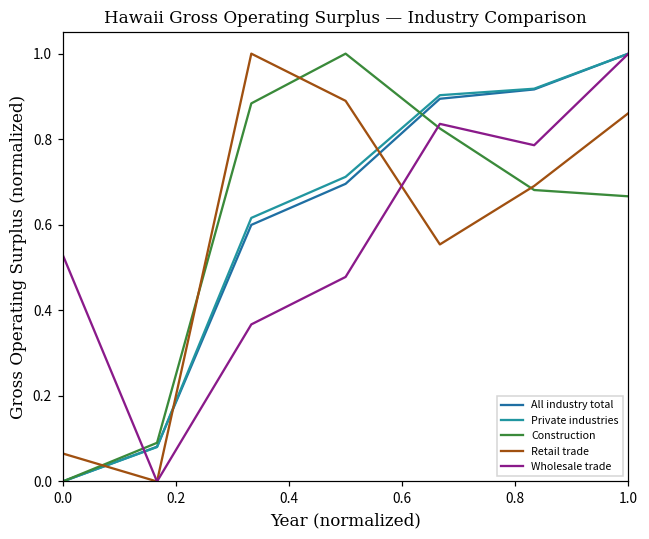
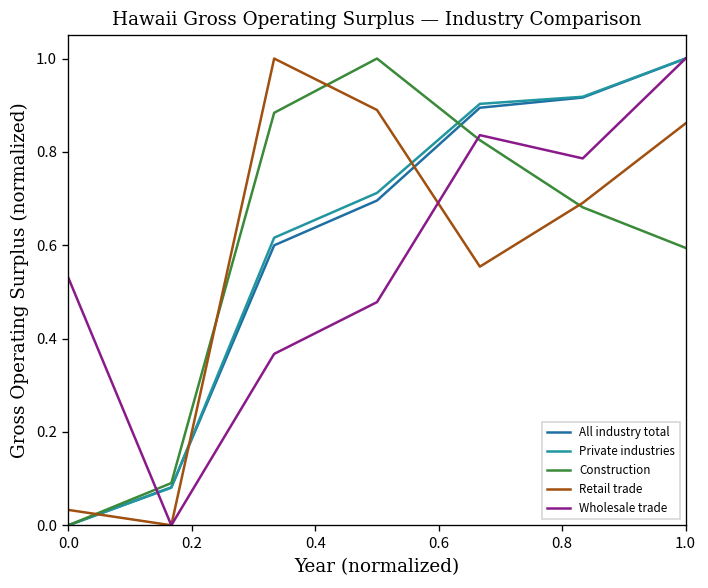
  {
    "Construction": {
-     "1.0": 0.67
+     "1.0": 0.59
    },
    "Retail trade": {
-     "0.0": 0.07,
+     "0.0": 0.03,
      "1.0": 0.86
    },
    "Wholesale trade": {
      "0.0": 0.53
    }
  }
